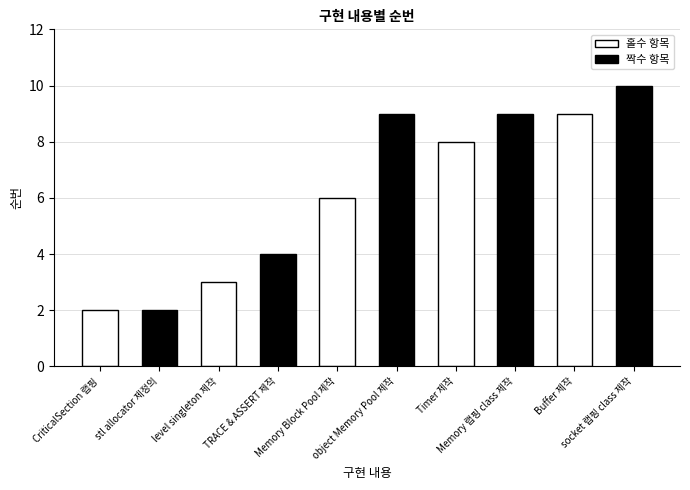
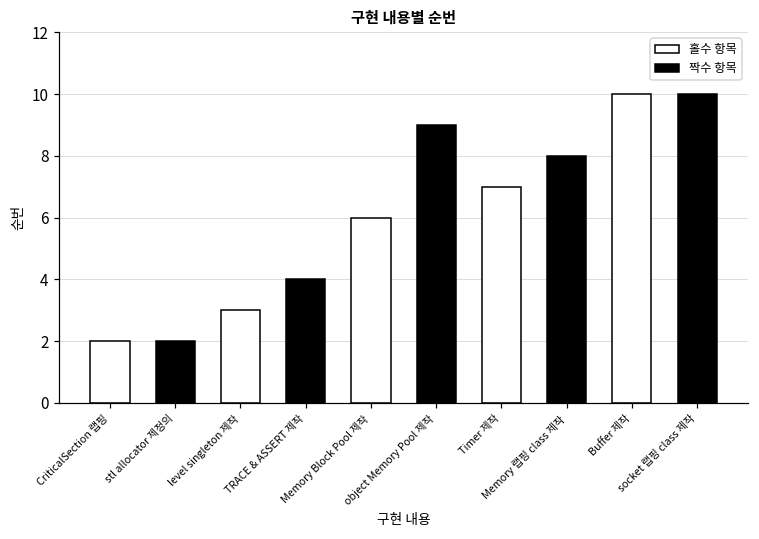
  {
    "CriticalSection 랩핑": 2,
    "stl allocator 제정의": 2,
    "level singleton 제작": 3,
    "TRACE & ASSERT 제작": 4,
    "Memory Block Pool 제작": 6,
    "object Memory Pool 제작": 9,
-   "Timer 제작": 8,
-   "Memory 랩핑 class 제작": 9,
-   "Buffer 제작": 9,
+   "Timer 제작": 7,
+   "Memory 랩핑 class 제작": 8,
+   "Buffer 제작": 10,
    "socket 랩핑 class 제작": 10
  }
